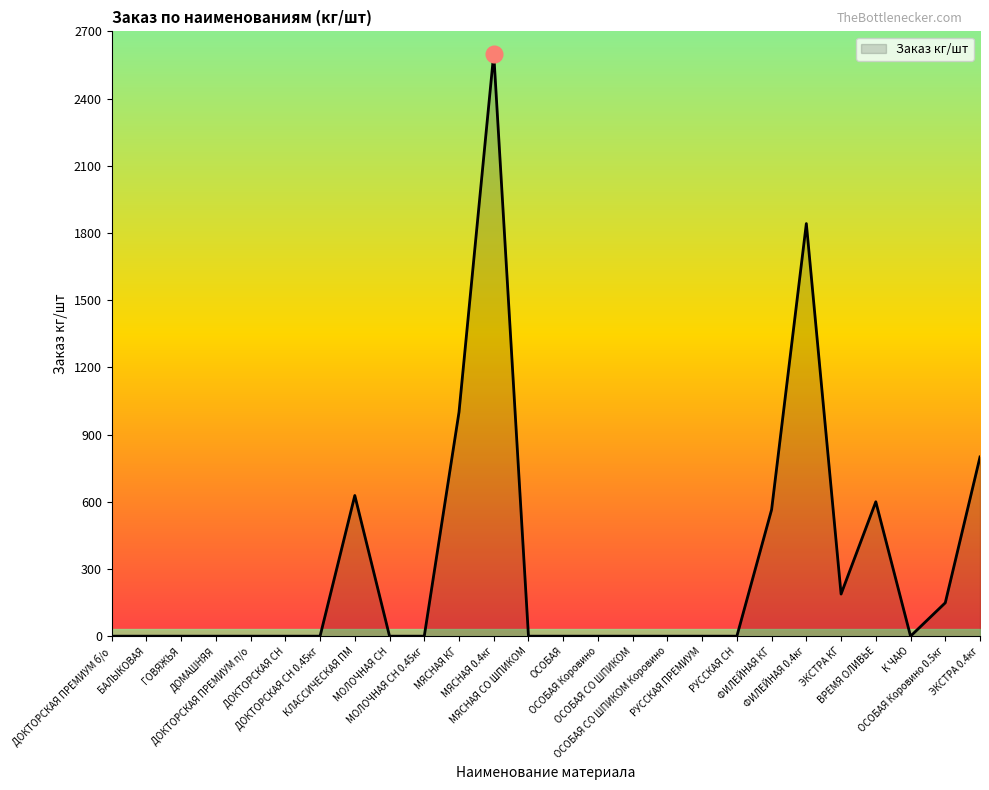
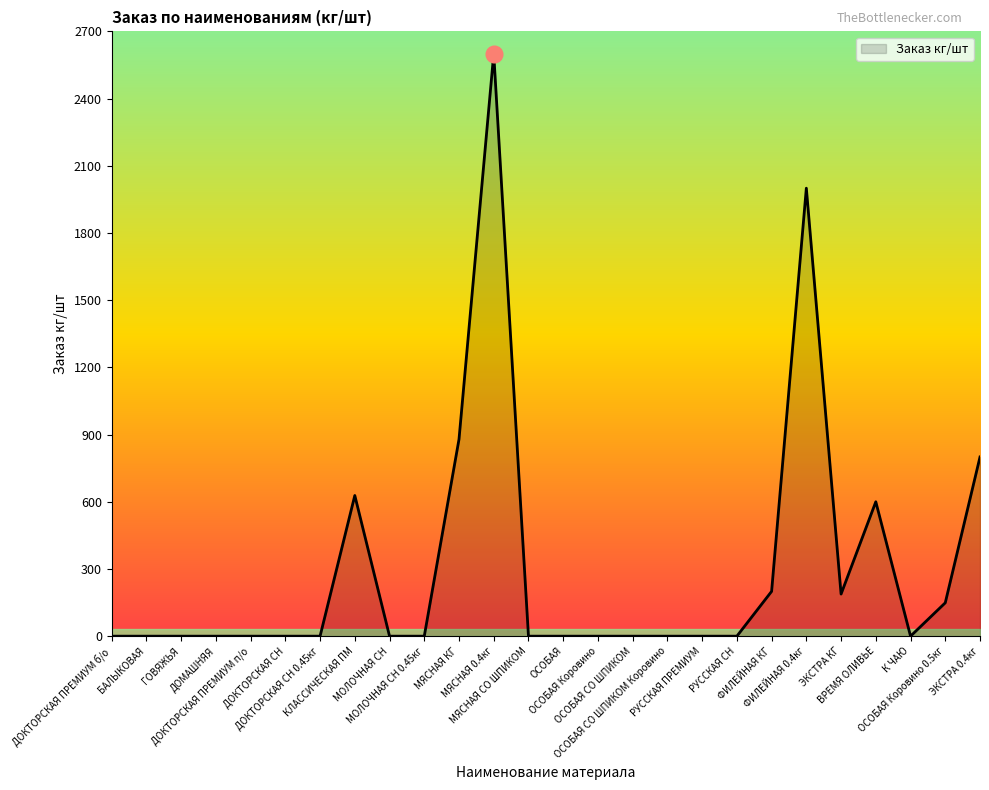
  {
    "Заказ кг/шт": {
      "ДОКТОРСКАЯ ПРЕМИУМ б/о": 0,
      "БАЛЫКОВАЯ": 0,
      "ГОВЯЖЬЯ": 0,
      "ДОМАШНЯЯ": 0,
      "ДОКТОРСКАЯ ПРЕМИУМ п/о": 0,
      "ДОКТОРСКАЯ СН": 0,
      "ДОКТОРСКАЯ СН 0.45кг": 0,
      "КЛАССИЧЕСКАЯ ПМ": 630,
      "МОЛОЧНАЯ СН": 0,
      "МОЛОЧНАЯ СН 0.45кг": 0,
-     "МЯСНАЯ КГ": 1000,
+     "МЯСНАЯ КГ": 880,
      "МЯСНАЯ СО ШПИКОМ": 0,
      "ОСОБАЯ": 0,
      "ОСОБАЯ Коровино": 0,
      "ОСОБАЯ СО ШПИКОМ": 0,
      "ОСОБАЯ СО ШПИКОМ Коровино": 0,
      "РУССКАЯ ПРЕМИУМ": 0,
      "РУССКАЯ СН": 0,
-     "ФИЛЕЙНАЯ КГ": 570,
-     "ФИЛЕЙНАЯ 0.4кг": 1840,
+     "ФИЛЕЙНАЯ КГ": 200,
+     "ФИЛЕЙНАЯ 0.4кг": 2000,
      "ЭКСТРА КГ": 190,
      "ВРЕМЯ ОЛИВЬЕ": 600,
      "К ЧАЮ": 0,
      "ОСОБАЯ Коровино 0.5кг": 150,
      "ЭКСТРА 0.4кг": 800
    }
  }
